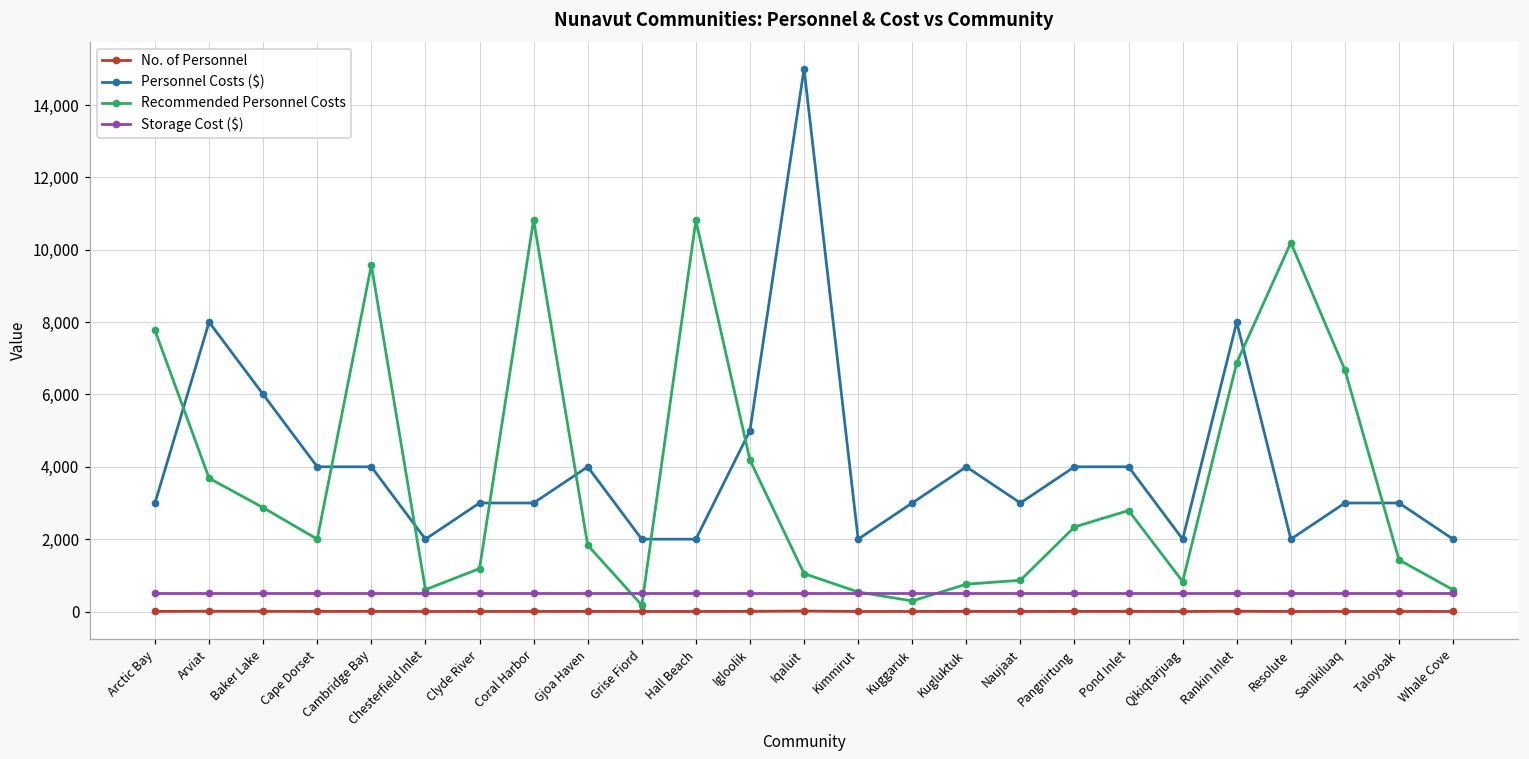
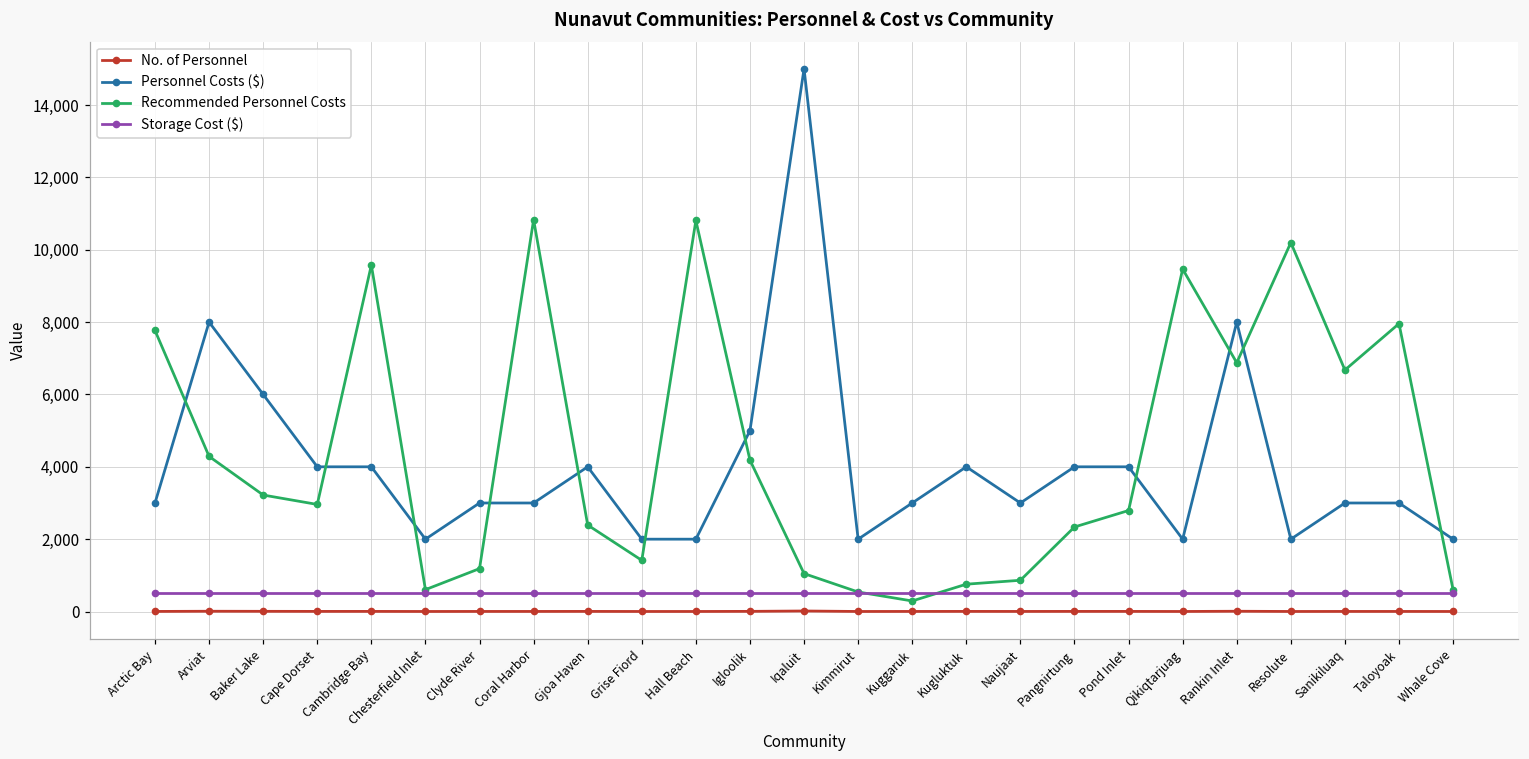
  {
    "No. of Personnel": {
      "Arctic Bay": "0",
      "Arviat": "0",
      "Baker Lake": "0",
      "Cape Dorset": "0",
      "Cambridge Bay": "0",
      "Chesterfield Inlet": "0",
      "Clyde River": "0",
      "Coral Harbor": "0",
      "Gjoa Haven": "0",
      "Grise Fiord": "0",
      "Hall Beach": "0",
      "Igloolik": "0",
      "Iqaluit": "0",
      "Kimmirut": "0",
      "Kuggaruk": "0",
      "Kugluktuk": "0",
      "Naujaat": "0",
      "Pangnirtung": "0",
      "Pond Inlet": "0",
      "Qikiqtarjuag": "0",
      "Rankin Inlet": "0",
      "Resolute": "0",
      "Sanikiluaq": "0",
      "Taloyoak": "0",
      "Whale Cove": "0"
    },
    "Personnel Costs ($)": {
      "Arctic Bay": "3,000",
      "Arviat": "8,000",
      "Baker Lake": "6,000",
      "Cape Dorset": "4,000",
      "Cambridge Bay": "4,000",
      "Chesterfield Inlet": "2,000",
      "Clyde River": "3,000",
      "Coral Harbor": "3,000",
      "Gjoa Haven": "4,000",
      "Grise Fiord": "2,000",
      "Hall Beach": "2,000",
      "Igloolik": "5,000",
      "Iqaluit": "15,000",
      "Kimmirut": "2,000",
      "Kuggaruk": "3,000",
      "Kugluktuk": "4,000",
      "Naujaat": "3,000",
      "Pangnirtung": "4,000",
      "Pond Inlet": "4,000",
      "Qikiqtarjuag": "2,000",
      "Rankin Inlet": "8,000",
      "Resolute": "2,000",
      "Sanikiluaq": "3,000",
      "Taloyoak": "3,000",
      "Whale Cove": "2,000"
    },
    "Recommended Personnel Costs": {
      "Arctic Bay": "7,800",
-     "Arviat": "3,700",
-     "Baker Lake": "2,900",
-     "Cape Dorset": "2,000",
+     "Arviat": "4,300",
+     "Baker Lake": "3,200",
+     "Cape Dorset": "3,000",
      "Cambridge Bay": "9,600",
      "Chesterfield Inlet": "600",
      "Clyde River": "1,200",
      "Coral Harbor": "10,800",
-     "Gjoa Haven": "1,800",
-     "Grise Fiord": "200",
+     "Gjoa Haven": "2,400",
+     "Grise Fiord": "1,400",
      "Hall Beach": "10,800",
      "Igloolik": "4,200",
      "Iqaluit": "1,000",
      "Kuggaruk": "300",
      "Kugluktuk": "800",
      "Naujaat": "900",
      "Pangnirtung": "2,300",
      "Pond Inlet": "2,800",
-     "Qikiqtarjuag": "800",
+     "Qikiqtarjuag": "9,500",
      "Rankin Inlet": "6,900",
      "Resolute": "10,200",
      "Sanikiluaq": "6,700",
-     "Taloyoak": "1,400",
+     "Taloyoak": "8,000",
      "Whale Cove": "600"
    },
    "Storage Cost ($)": {
      "Arctic Bay": "500",
      "Arviat": "500",
      "Baker Lake": "500",
      "Cape Dorset": "500",
      "Cambridge Bay": "500",
      "Chesterfield Inlet": "500",
      "Clyde River": "500",
      "Coral Harbor": "500",
      "Gjoa Haven": "500",
      "Grise Fiord": "500",
      "Hall Beach": "500",
      "Igloolik": "500",
      "Iqaluit": "500",
      "Kuggaruk": "500",
      "Kugluktuk": "500",
      "Naujaat": "500",
      "Pangnirtung": "500",
      "Pond Inlet": "500",
      "Qikiqtarjuag": "500",
      "Rankin Inlet": "500",
      "Resolute": "500",
      "Sanikiluaq": "500",
      "Taloyoak": "500",
      "Whale Cove": "500"
    }
  }
